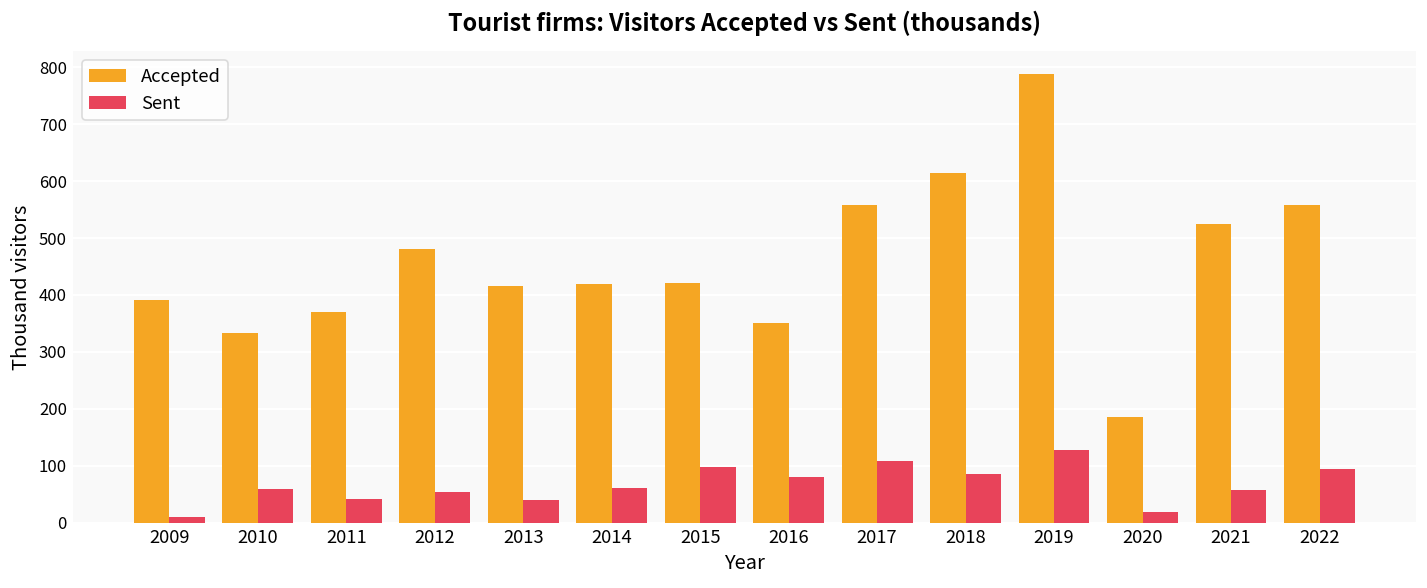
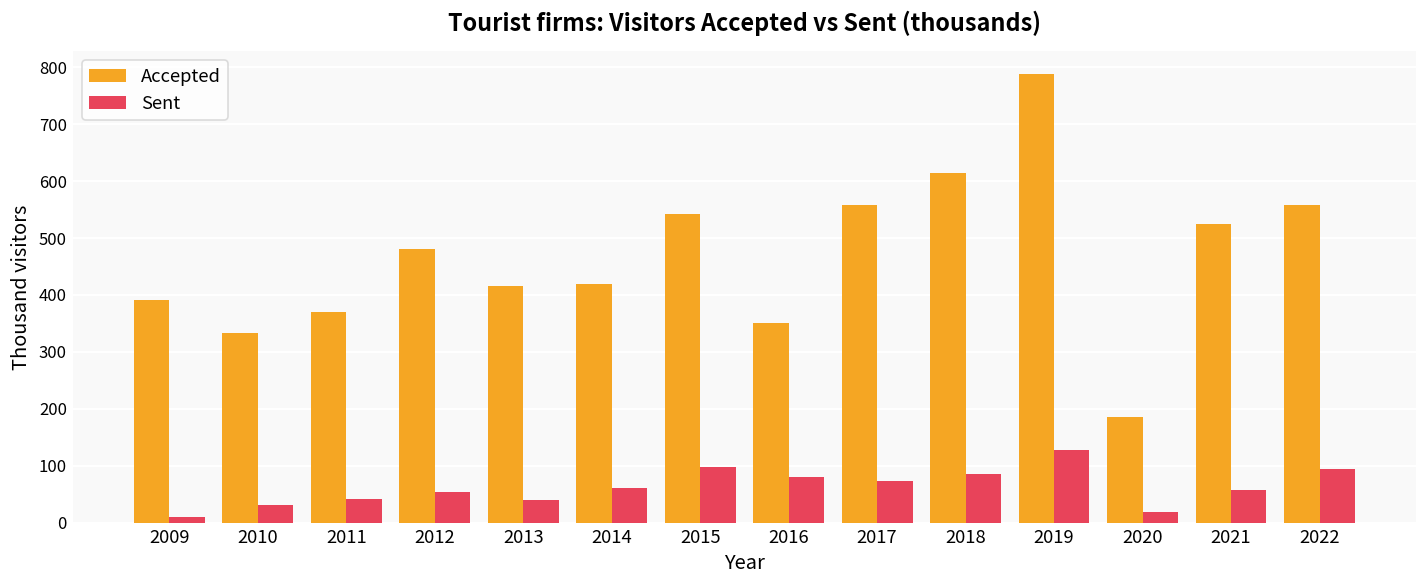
  {
    "Accepted": {
      "2009": 390,
      "2010": 330,
      "2011": 370,
      "2012": 480,
      "2013": 420,
      "2014": 420,
-     "2015": 420,
+     "2015": 540,
      "2016": 350,
      "2017": 560,
      "2018": 610,
      "2019": 790,
      "2020": 190,
      "2021": 530,
      "2022": 560
    },
    "Sent": {
      "2009": 10,
-     "2010": 60,
+     "2010": 30,
      "2011": 40,
      "2012": 50,
      "2013": 40,
      "2014": 60,
      "2015": 100,
      "2016": 80,
-     "2017": 110,
+     "2017": 70,
      "2018": 80,
      "2019": 130,
      "2020": 20,
      "2021": 60,
      "2022": 90
    }
  }
